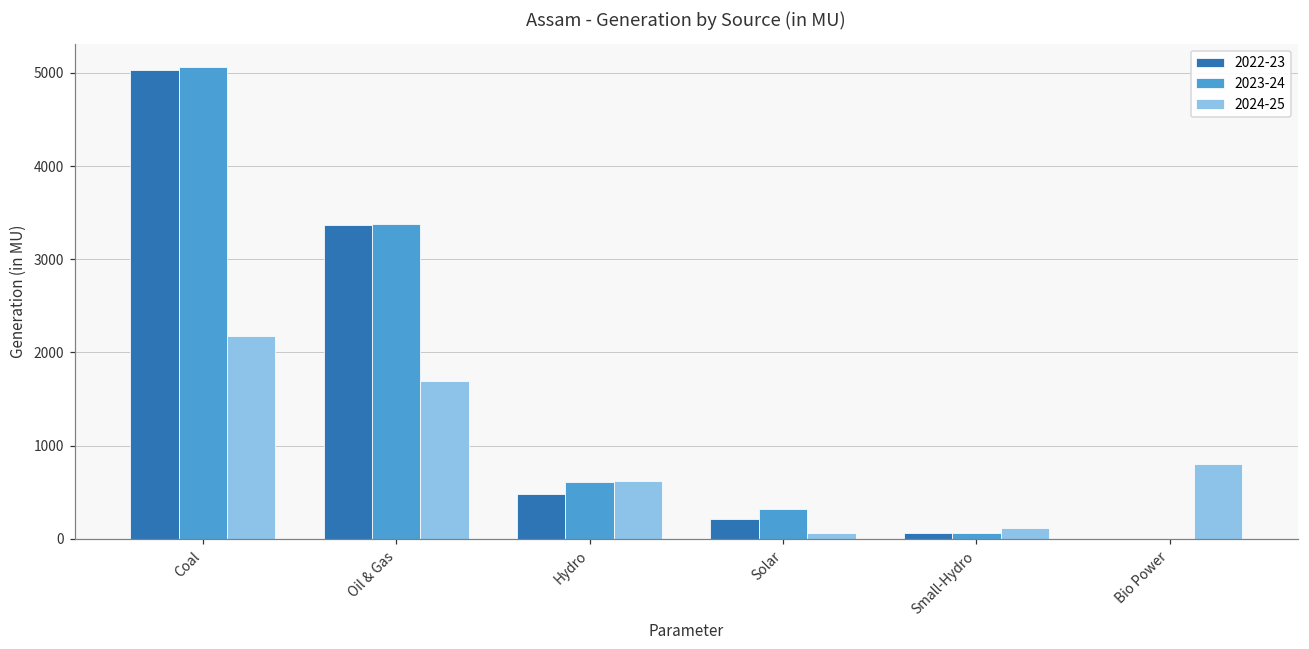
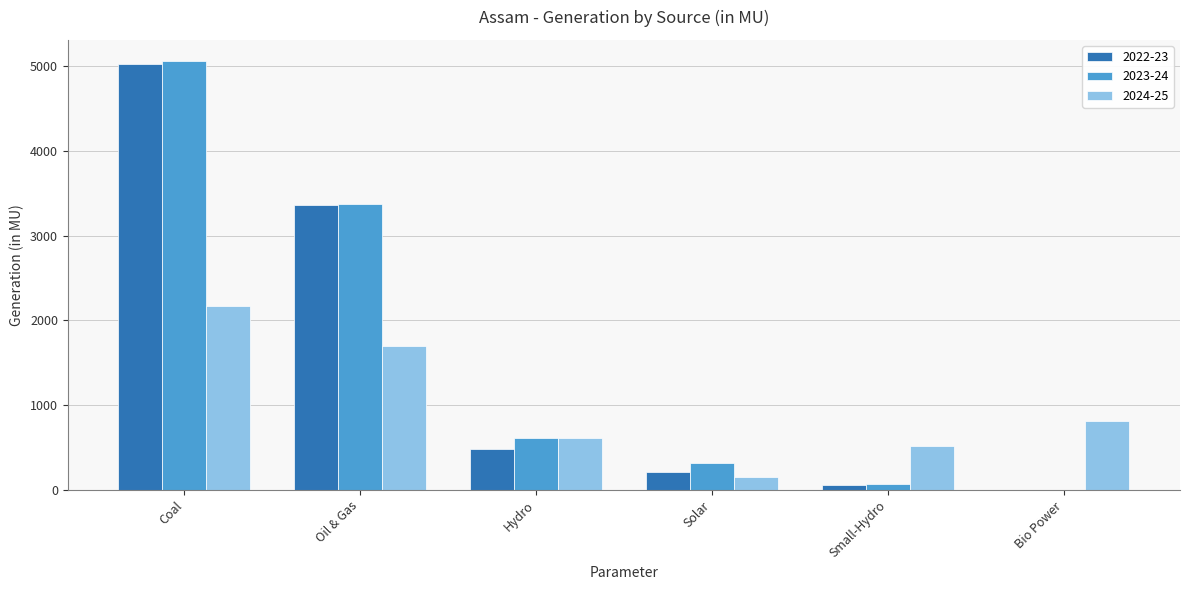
  {
    "2024-25": {
      "Coal": 2200,
      "Oil & Gas": 1700,
      "Hydro": 600,
-     "Solar": 100,
-     "Small-Hydro": 100,
+     "Solar": 200,
+     "Small-Hydro": 500,
      "Bio Power": 800
    }
  }
